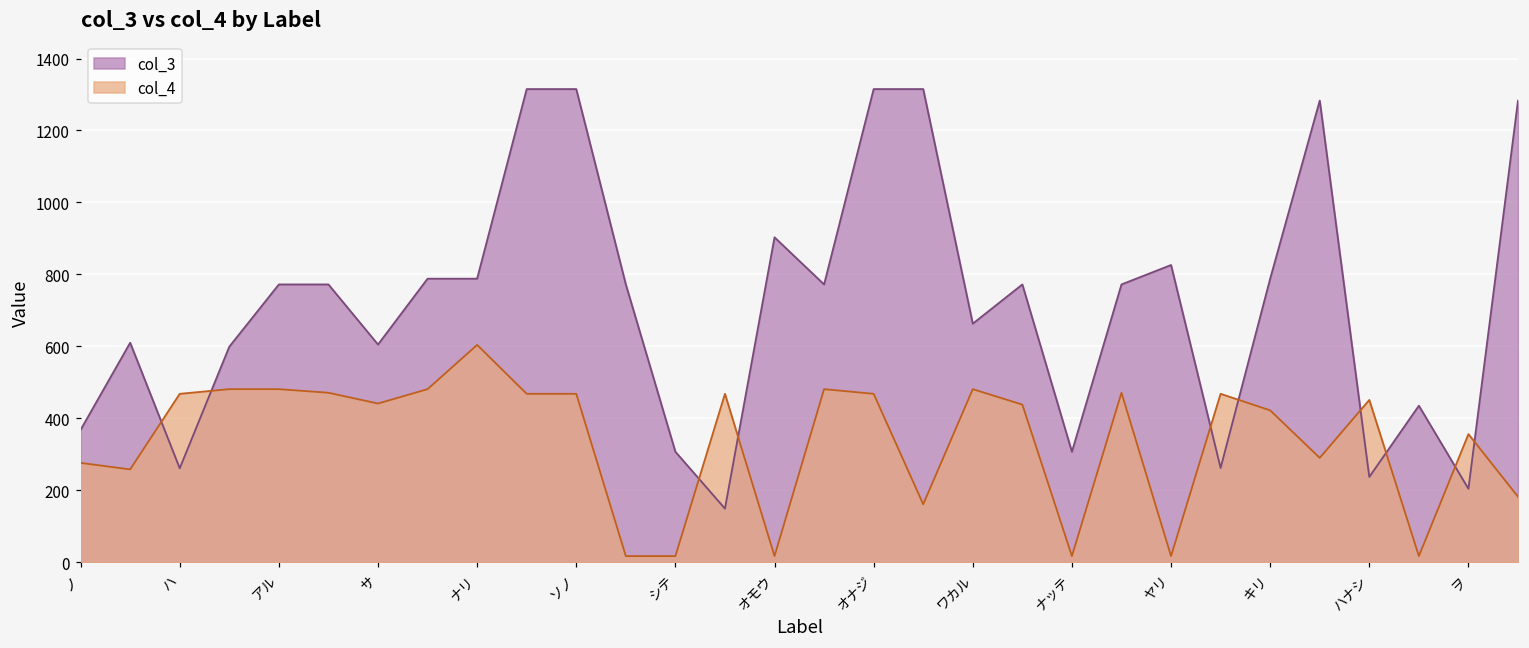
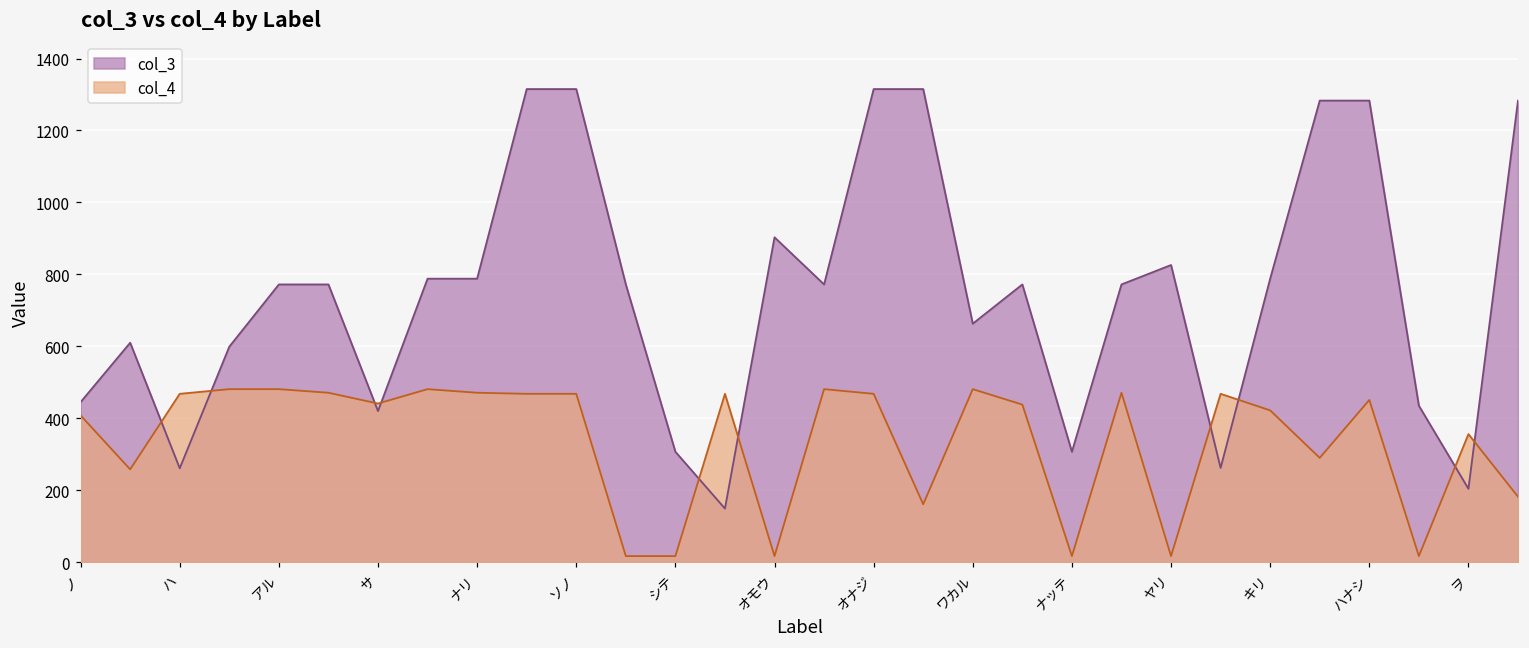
  {
    "col_3": {
-     "ノ": 370,
+     "ノ": 450,
      "ハ": 260,
      "アル": 770,
-     "サ": 610,
+     "サ": 420,
      "ナリ": 790,
      "ソノ": 1320,
      "シテ": 310,
      "オモウ": 900,
      "オナジ": 1320,
      "ワカル": 660,
      "ナッテ": 310,
      "ヤリ": 830,
      "キリ": 790,
-     "ハナシ": 240,
+     "ハナシ": 1280,
      "ヲ": 200
    },
    "col_4": {
-     "ノ": 280,
+     "ノ": 410,
      "ハ": 470,
      "アル": 480,
      "サ": 440,
-     "ナリ": 600,
+     "ナリ": 470,
      "ソノ": 470,
      "シテ": 20,
      "オモウ": 20,
      "オナジ": 470,
      "ワカル": 480,
      "ナッテ": 20,
      "ヤリ": 20,
      "キリ": 420,
      "ハナシ": 450,
      "ヲ": 360
    }
  }
